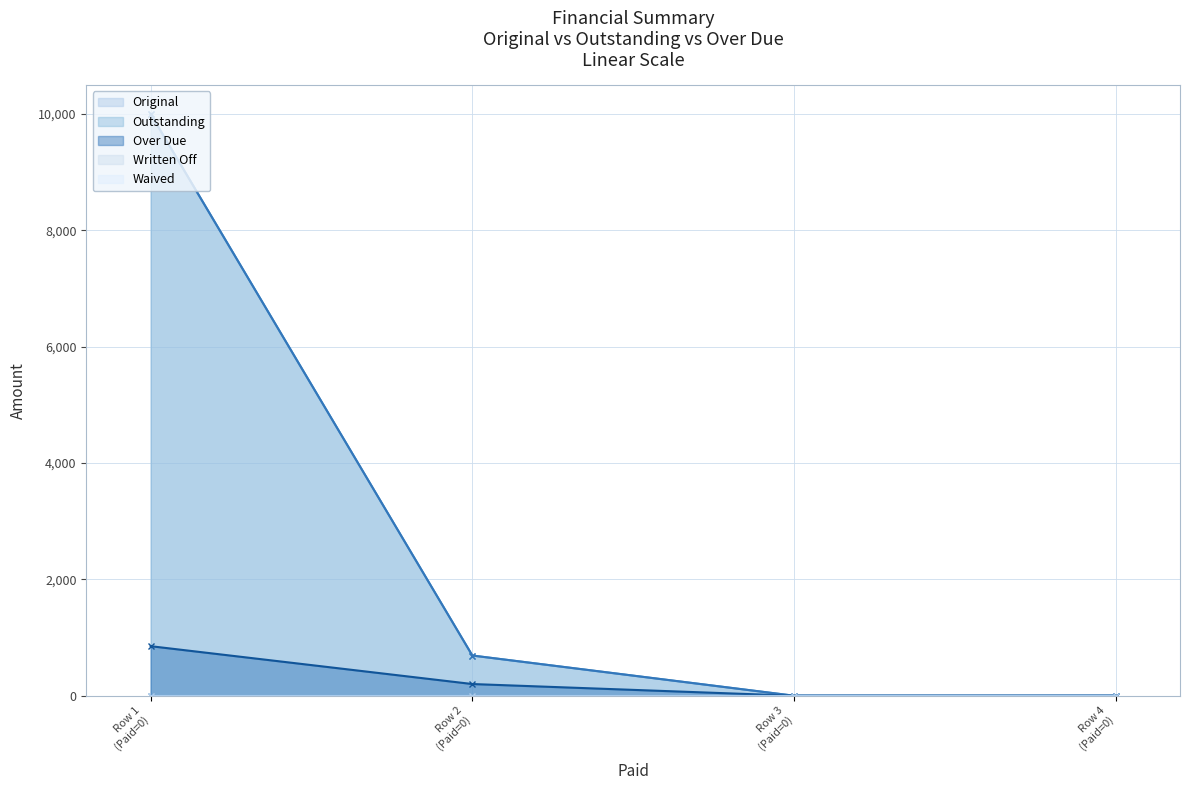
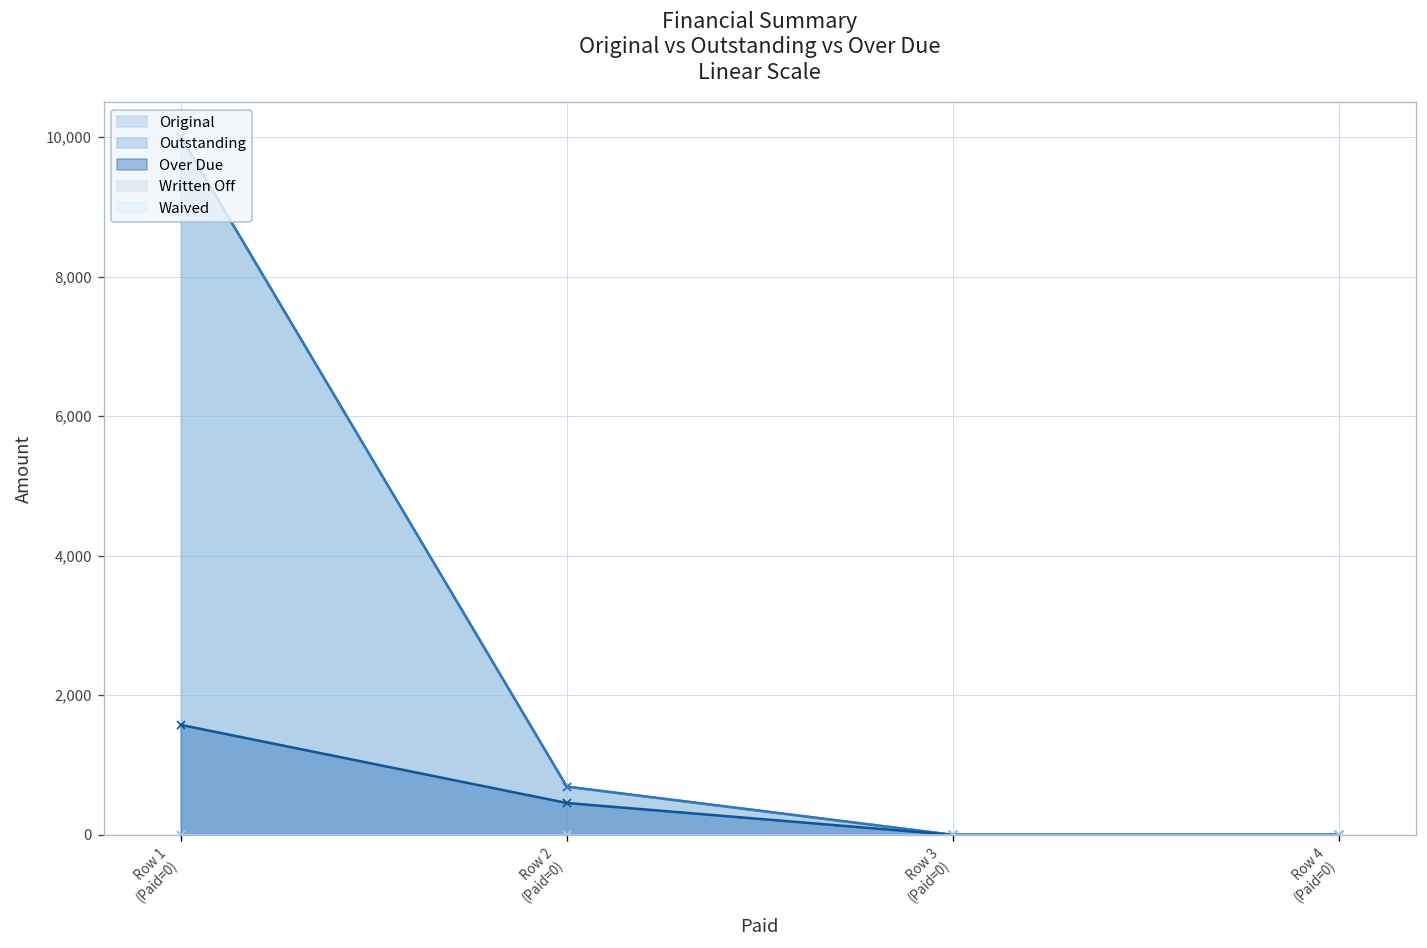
  {
    "Outstanding": {
      "Row 2 (Paid=0)": "700"
    },
    "Over Due": {
-     "Row 1 (Paid=0)": "900",
-     "Row 2 (Paid=0)": "200"
+     "Row 1 (Paid=0)": "1,600",
+     "Row 2 (Paid=0)": "500"
    },
    "Waived": {
      "Row 1 (Paid=0)": "0",
      "Row 2 (Paid=0)": "0"
    }
  }
